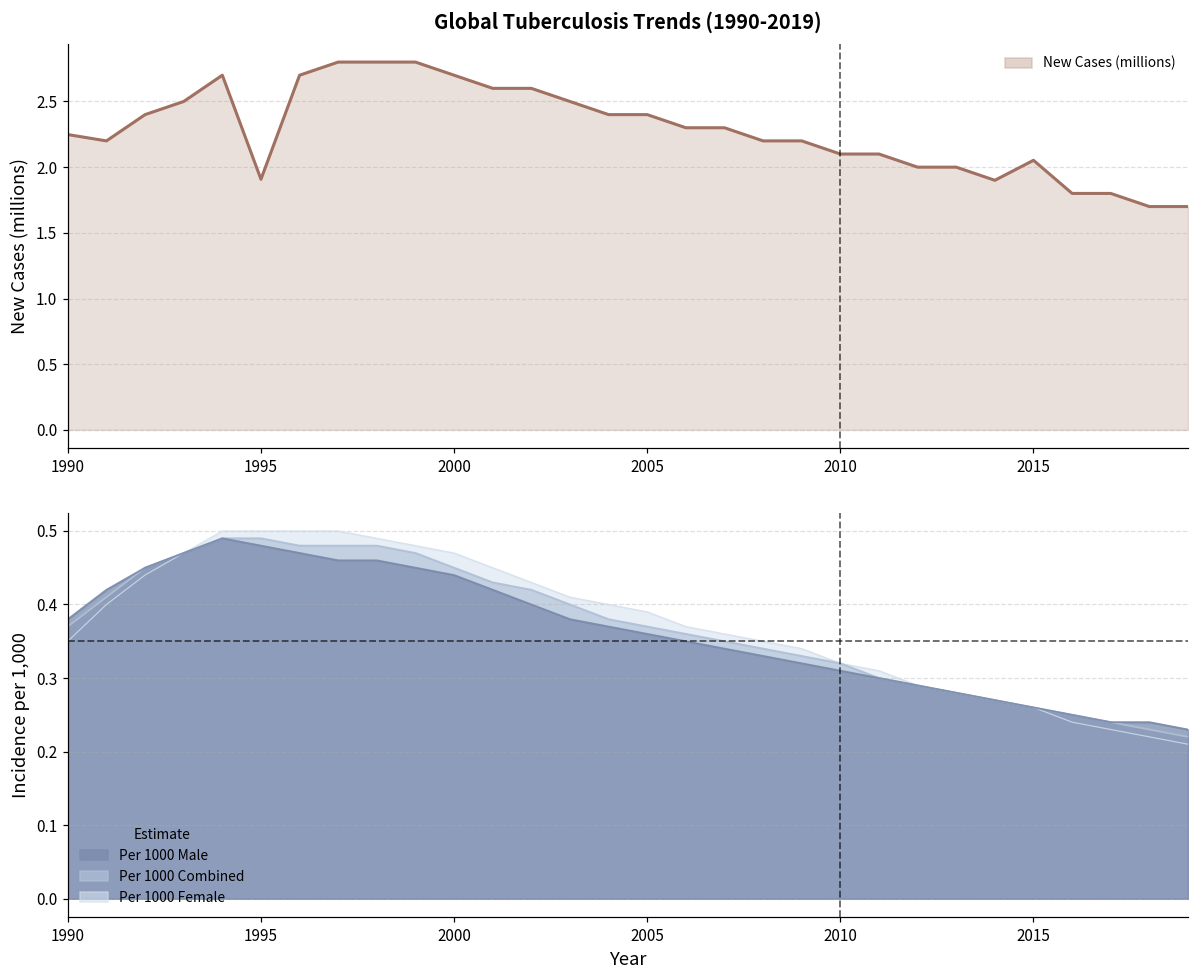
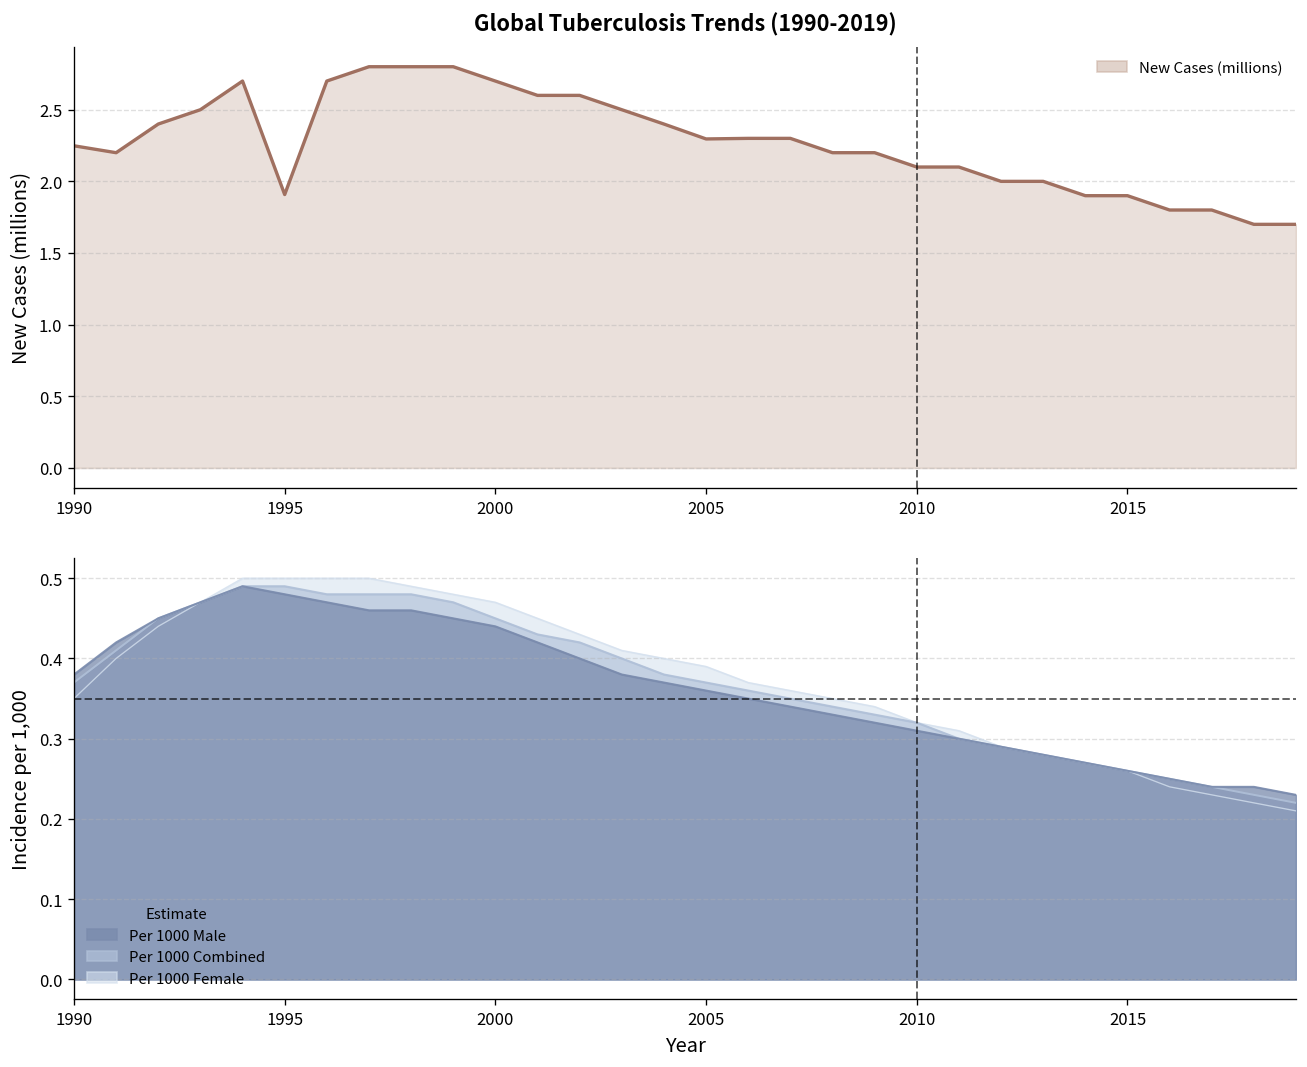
  {
    "Global Tuberculosis Trends (1990-2019)": {
      "1990": 2.25,
      "1995": 1.91,
      "2000": 2.70,
-     "2005": 2.40,
+     "2005": 2.30,
      "2010": 2.10,
-     "2015": 2.05
+     "2015": 1.90
    }
  }
